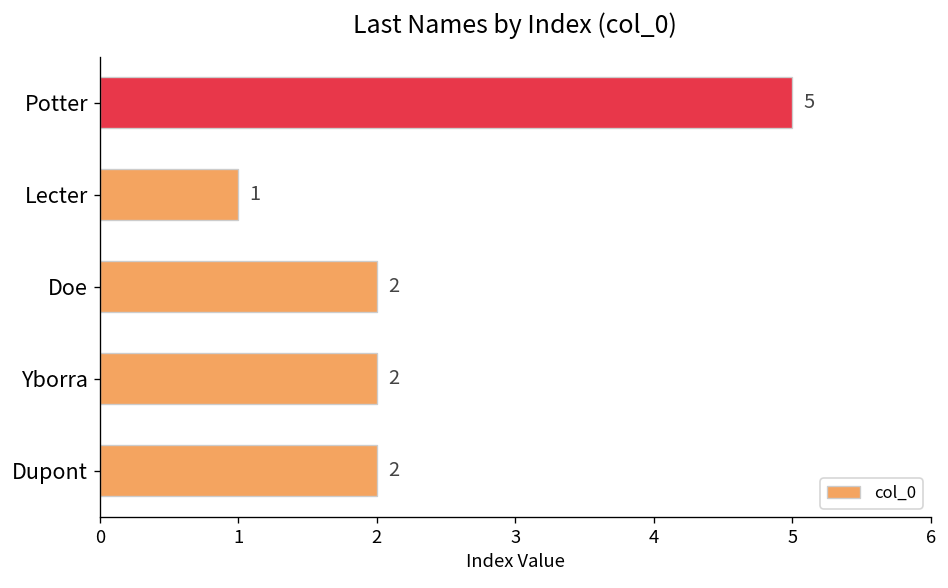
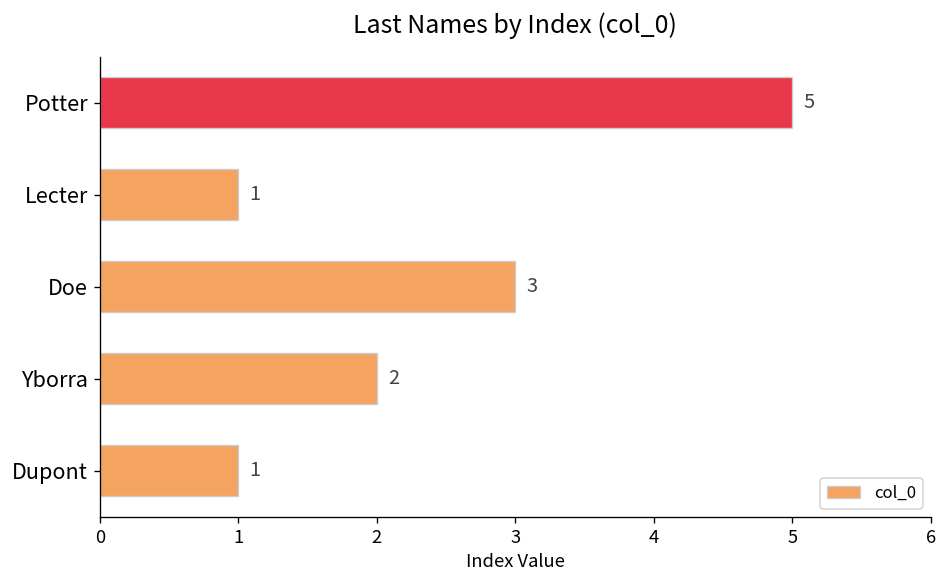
  {
    "Potter": 5,
    "Lecter": 1,
-   "Doe": 2,
+   "Doe": 3,
    "Yborra": 2,
-   "Dupont": 2
+   "Dupont": 1
  }
